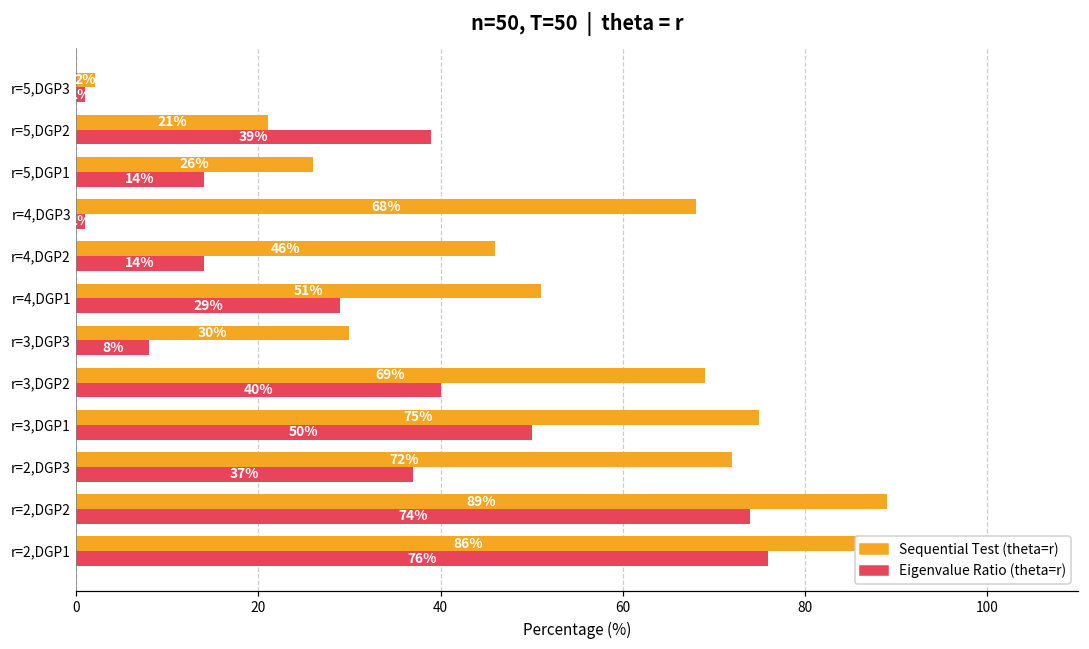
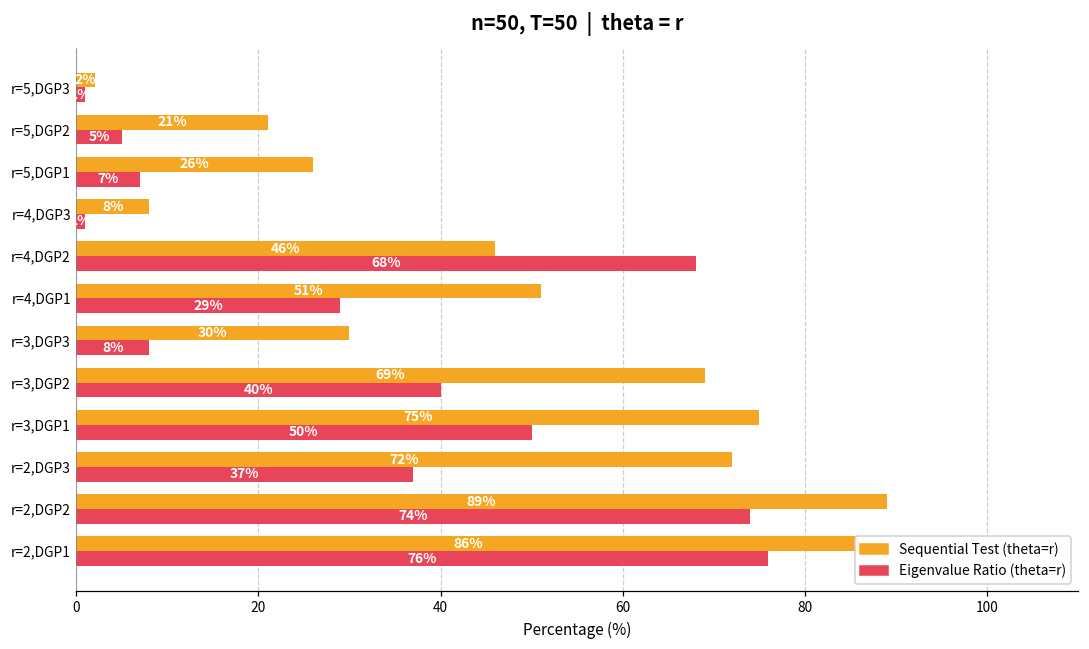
  {
    "Sequential Test (theta=r)": {
      "r=5,DGP3": "2%",
      "r=5,DGP2": "21%",
      "r=5,DGP1": "26%",
-     "r=4,DGP3": "68%",
+     "r=4,DGP3": "8%",
      "r=4,DGP2": "46%",
      "r=4,DGP1": "51%",
      "r=3,DGP3": "30%",
      "r=3,DGP2": "69%",
      "r=3,DGP1": "75%",
      "r=2,DGP3": "72%",
      "r=2,DGP2": "89%"
    },
    "Eigenvalue Ratio (theta=r)": {
-     "r=5,DGP2": "39%",
-     "r=5,DGP1": "14%",
-     "r=4,DGP2": "14%",
+     "r=5,DGP2": "5%",
+     "r=5,DGP1": "7%",
+     "r=4,DGP2": "68%",
      "r=4,DGP1": "29%",
      "r=3,DGP3": "8%",
      "r=3,DGP2": "40%",
      "r=3,DGP1": "50%",
      "r=2,DGP3": "37%",
      "r=2,DGP2": "74%",
      "r=2,DGP1": "76%"
    }
  }
